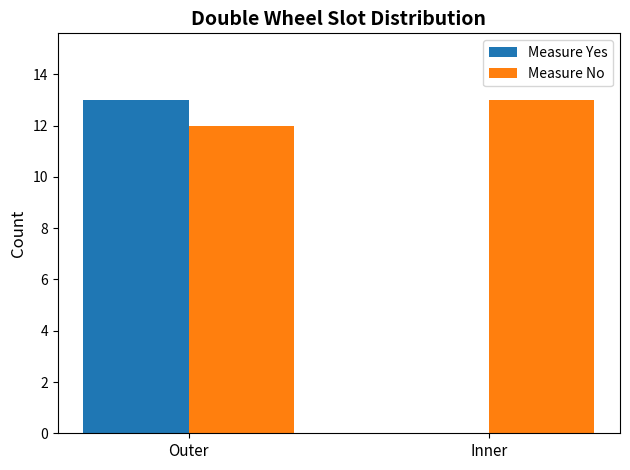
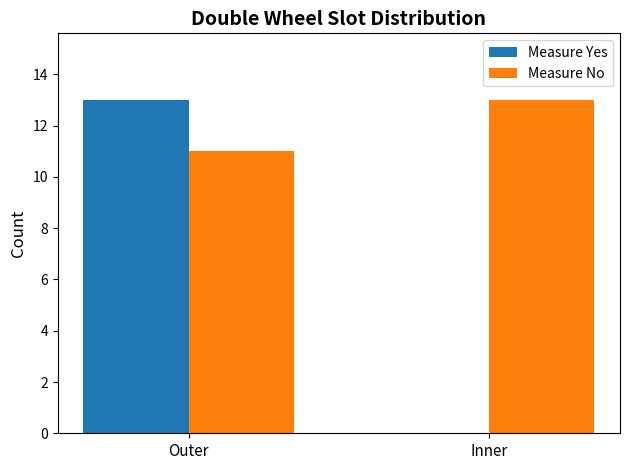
  {
    "Measure Yes": {
      "Outer": 13,
      "Inner": 0
    },
    "Measure No": {
-     "Outer": 12,
+     "Outer": 11,
      "Inner": 13
    }
  }
